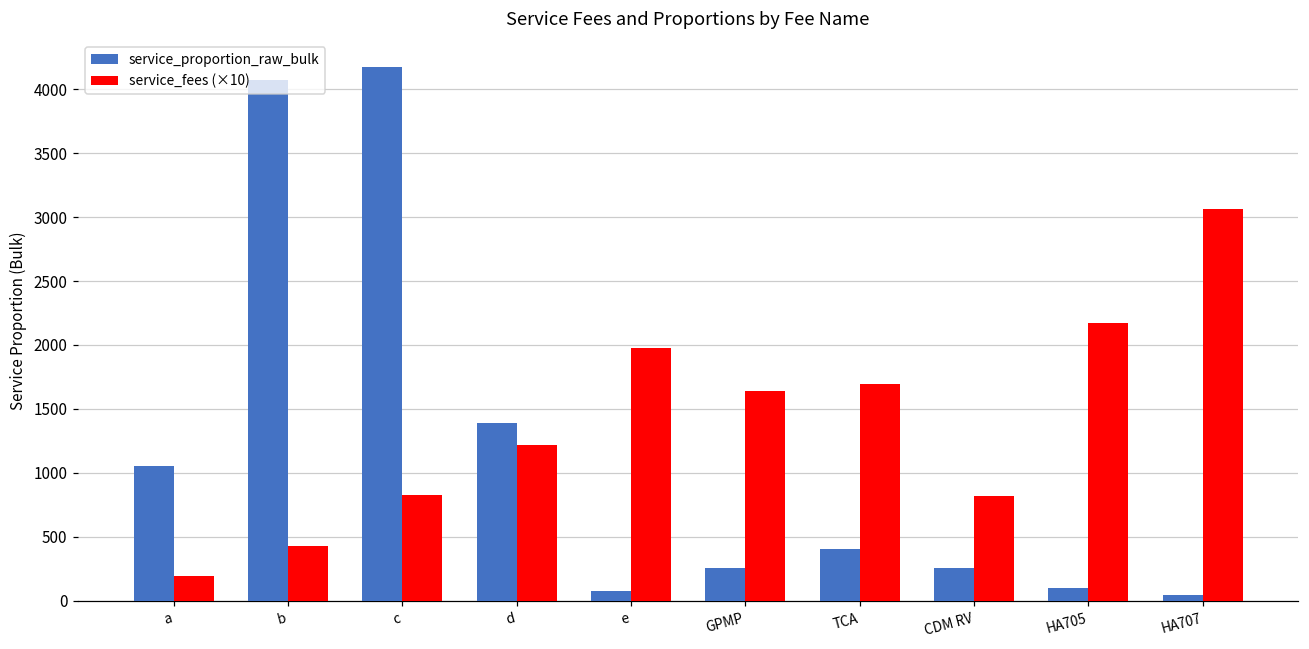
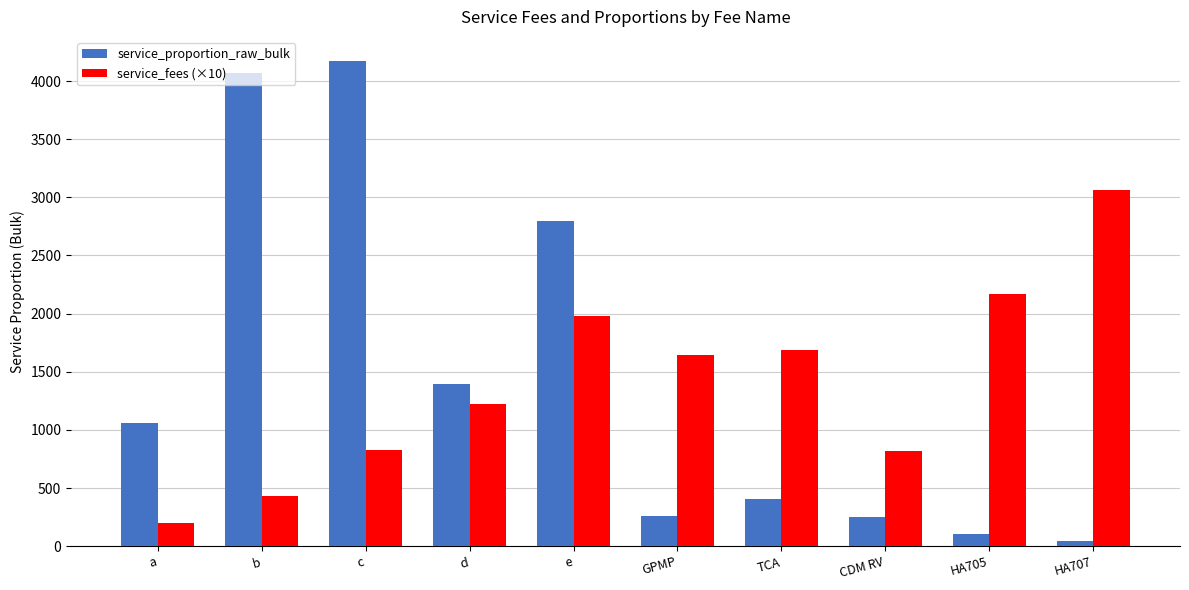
  {
    "service_proportion_raw_bulk": {
      "a": 1060,
      "c": 4170,
      "d": 1390,
-     "e": 80,
+     "e": 2800,
      "GPMP": 260,
      "TCA": 400,
      "CDM RV": 260,
      "HA705": 100,
      "HA707": 50
    },
    "service_fees (×10)": {
      "a": 200,
      "b": 430,
      "c": 830,
      "d": 1220,
      "e": 1980,
      "GPMP": 1640,
      "TCA": 1690,
      "CDM RV": 820,
      "HA705": 2170,
      "HA707": 3060
    }
  }
